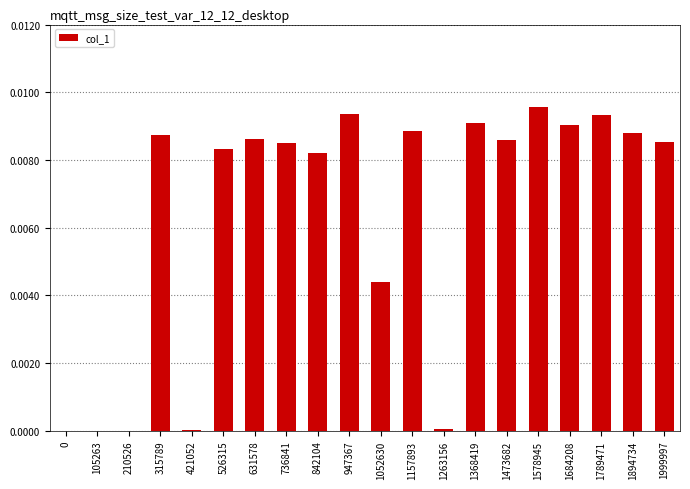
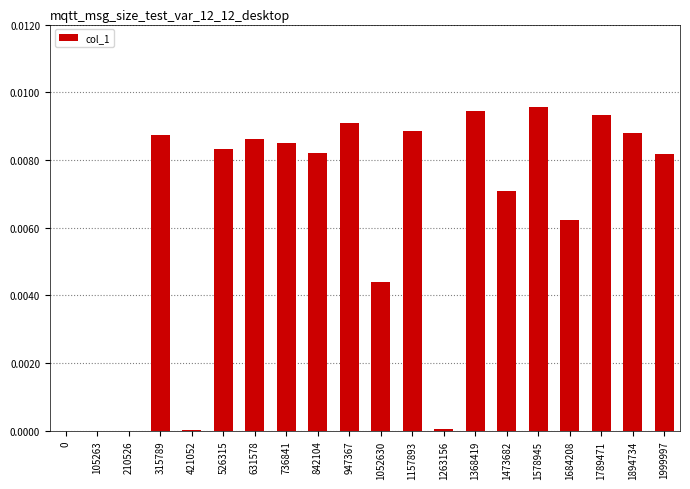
  {
    "315789": 0.0087,
    "526315": 0.0083,
    "631578": 0.0086,
    "736841": 0.0085,
    "842104": 0.0082,
-   "947367": 0.0094,
+   "947367": 0.0091,
    "1052630": 0.0044,
    "1157893": 0.0089,
-   "1368419": 0.0091,
-   "1473682": 0.0086,
+   "1368419": 0.0094,
+   "1473682": 0.0071,
    "1578945": 0.0096,
-   "1684208": 0.0090,
+   "1684208": 0.0062,
    "1789471": 0.0093,
    "1894734": 0.0088,
-   "1999997": 0.0085
+   "1999997": 0.0082
  }
